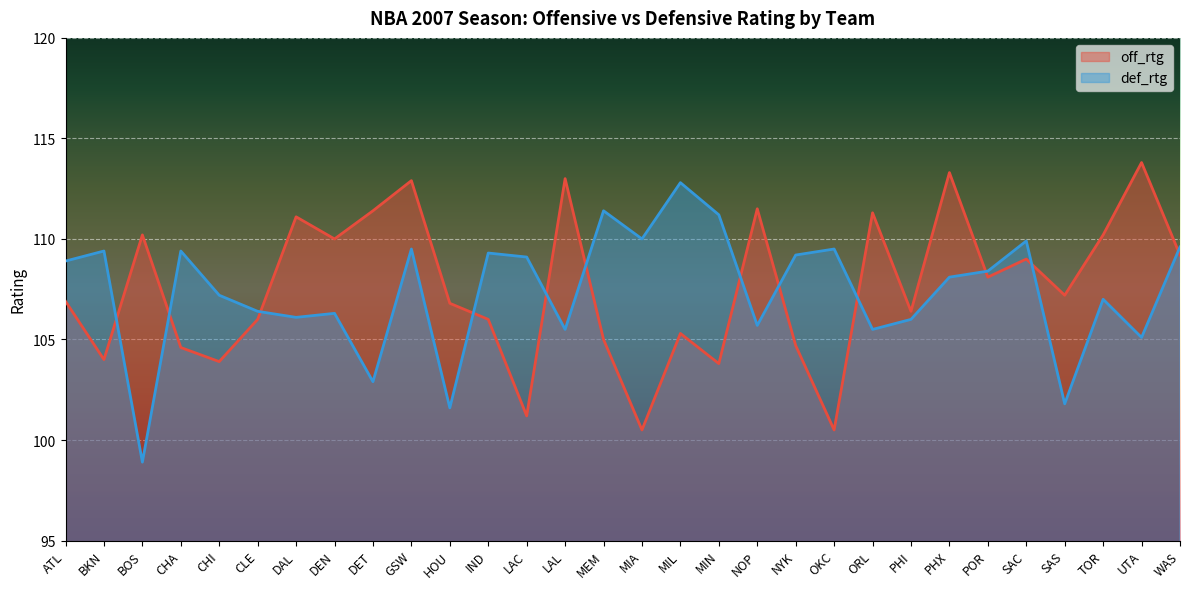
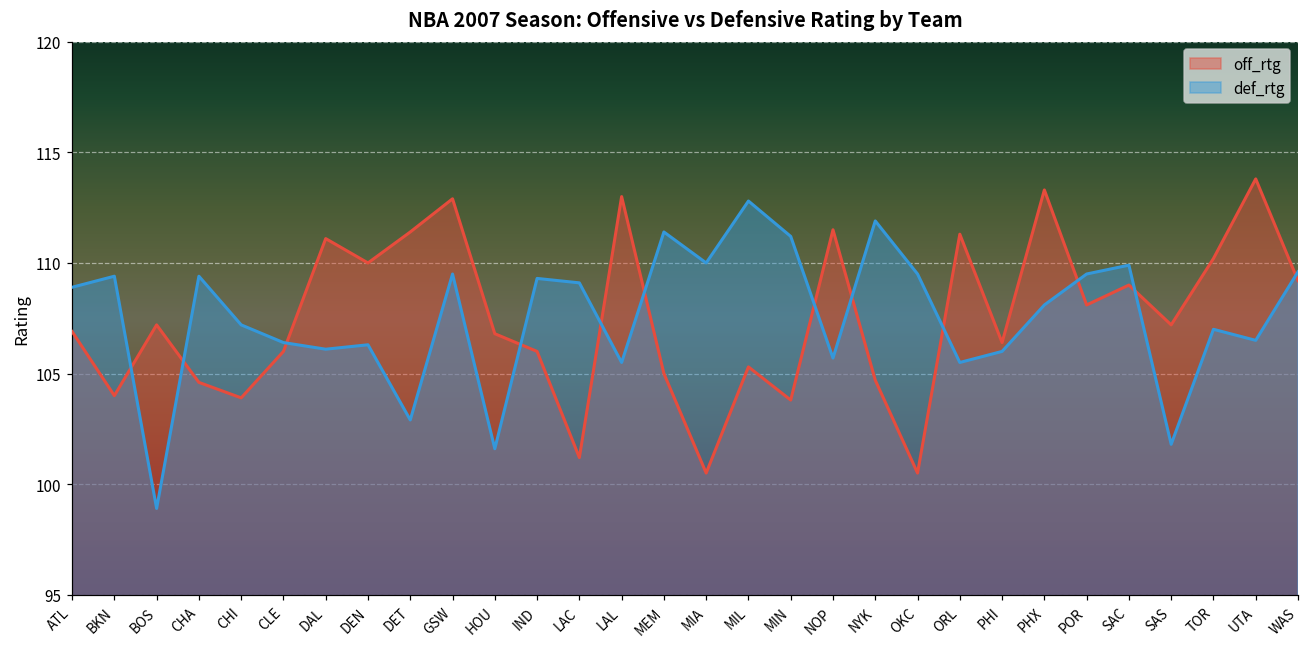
  {
    "off_rtg": {
      "ATL": 106.9,
      "BKN": 104.0,
-     "BOS": 110.2,
+     "BOS": 107.2,
      "CHA": 104.6,
      "CHI": 103.9,
      "CLE": 106.0,
      "DAL": 111.1,
      "DEN": 110.0,
      "DET": 111.4,
      "GSW": 112.9,
      "HOU": 106.8,
      "IND": 106.0,
      "LAC": 101.2,
      "LAL": 113.0,
      "MEM": 105.0,
      "MIA": 100.5,
      "MIL": 105.3,
      "MIN": 103.8,
      "NOP": 111.5,
      "NYK": 104.7,
      "OKC": 100.5,
      "ORL": 111.3,
      "PHI": 106.4,
      "PHX": 113.3,
      "POR": 108.1,
      "SAC": 109.0,
      "SAS": 107.2,
      "TOR": 110.2,
      "UTA": 113.8,
      "WAS": 109.2
    },
    "def_rtg": {
      "ATL": 108.9,
      "BKN": 109.4,
      "BOS": 98.9,
      "CHA": 109.4,
      "CHI": 107.2,
      "CLE": 106.4,
      "DAL": 106.1,
      "DEN": 106.3,
      "DET": 102.9,
      "GSW": 109.5,
      "HOU": 101.6,
      "IND": 109.3,
      "LAC": 109.1,
      "LAL": 105.5,
      "MEM": 111.4,
      "MIA": 110.0,
      "MIL": 112.8,
      "MIN": 111.2,
      "NOP": 105.7,
-     "NYK": 109.2,
+     "NYK": 111.9,
      "OKC": 109.5,
      "ORL": 105.5,
      "PHI": 106.0,
      "PHX": 108.1,
-     "POR": 108.4,
+     "POR": 109.5,
      "SAC": 109.9,
      "SAS": 101.8,
      "TOR": 107.0,
-     "UTA": 105.1,
+     "UTA": 106.5,
      "WAS": 109.6
    }
  }
